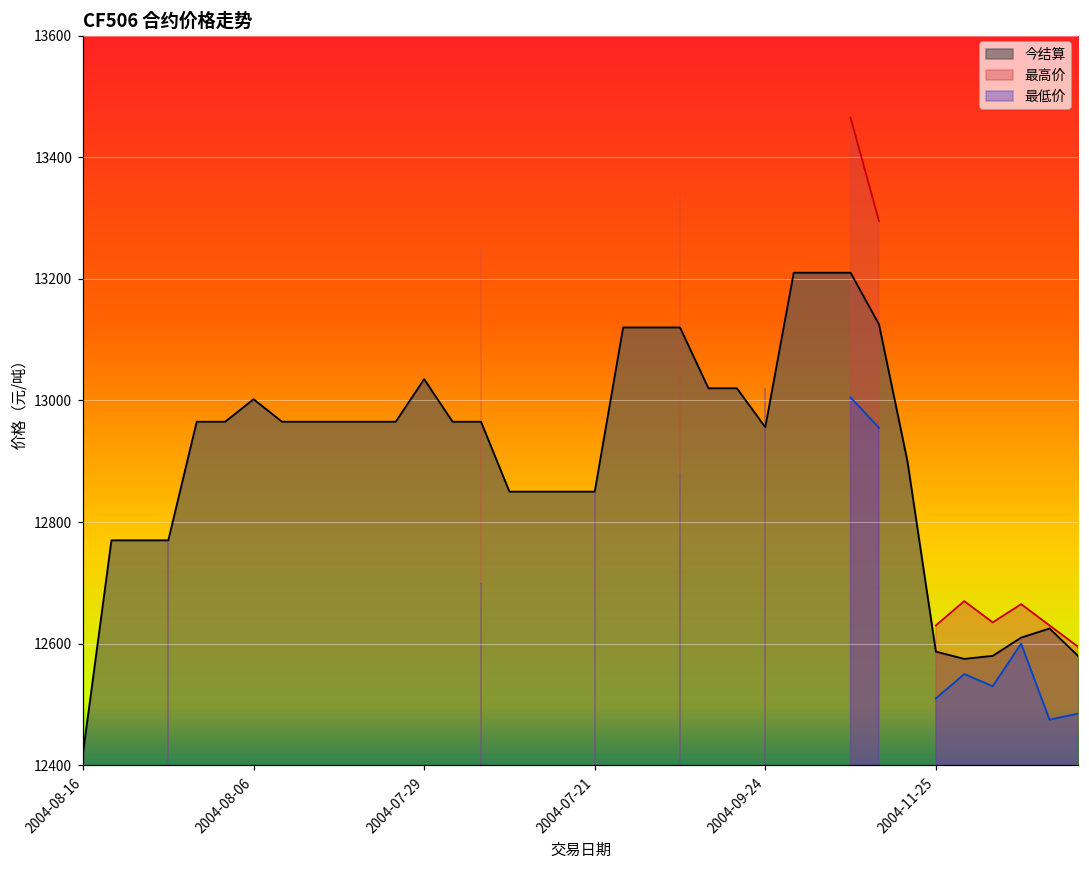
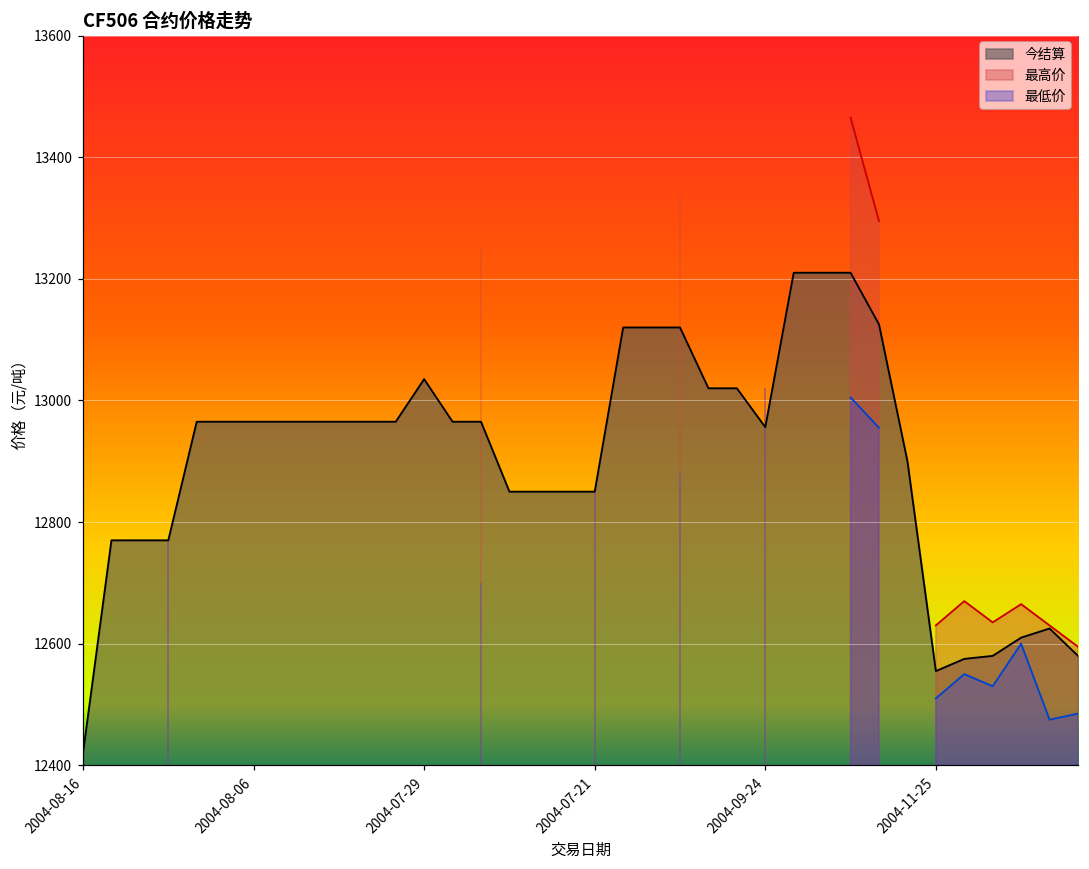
  {
    "今结算": {
-     "2004-08-06": 13000,
+     "2004-08-06": 12970,
      "2004-07-29": 13040,
      "2004-09-24": 12960,
-     "2004-11-25": 12590
+     "2004-11-25": 12560
    }
  }
